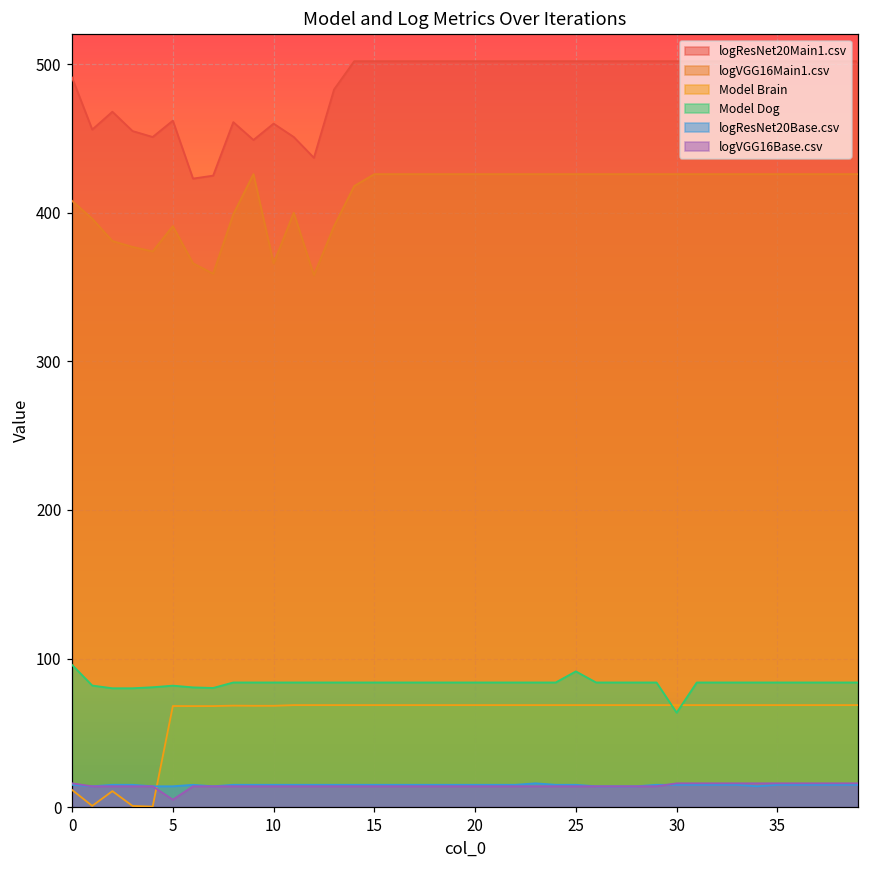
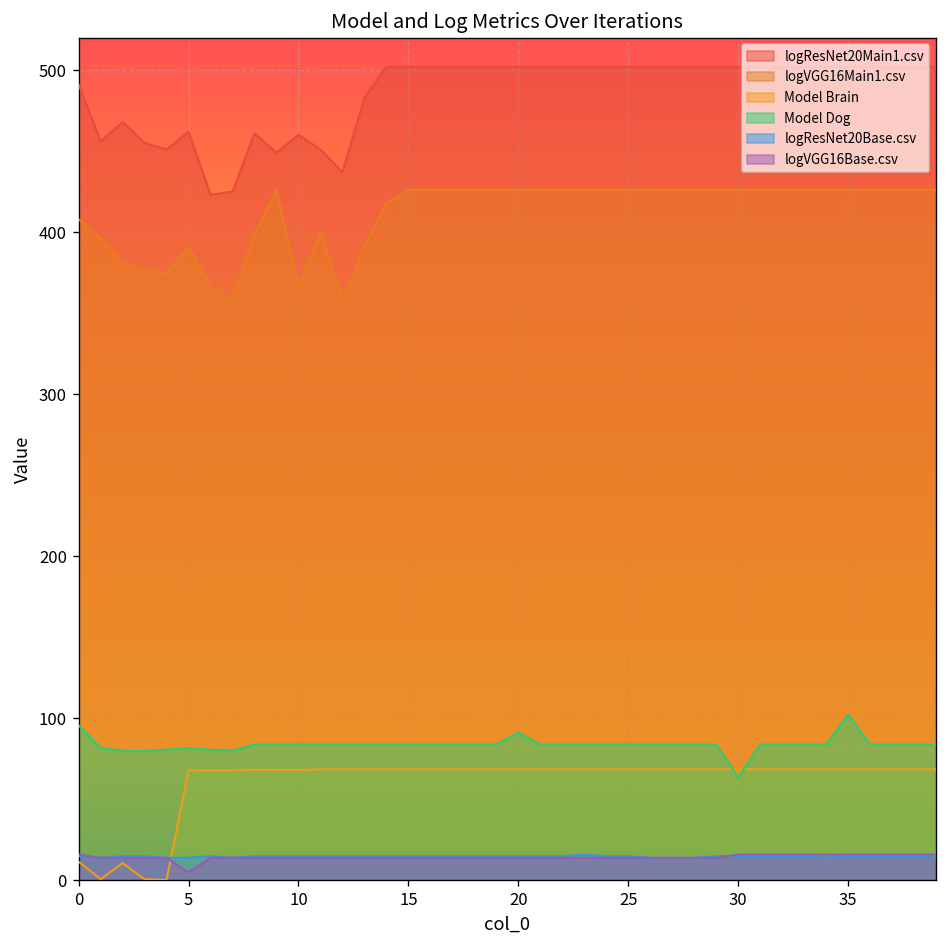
  {
    "Model Dog": {
      "0": 96,
      "5": 82,
      "10": 84,
      "15": 84,
-     "20": 84,
-     "25": 91,
+     "20": 91,
+     "25": 84,
      "30": 64,
-     "35": 84
+     "35": 102
    },
    "logResNet20Base.csv": {
      "5": 14
    },
    "logVGG16Base.csv": {
      "5": 5
    }
  }
